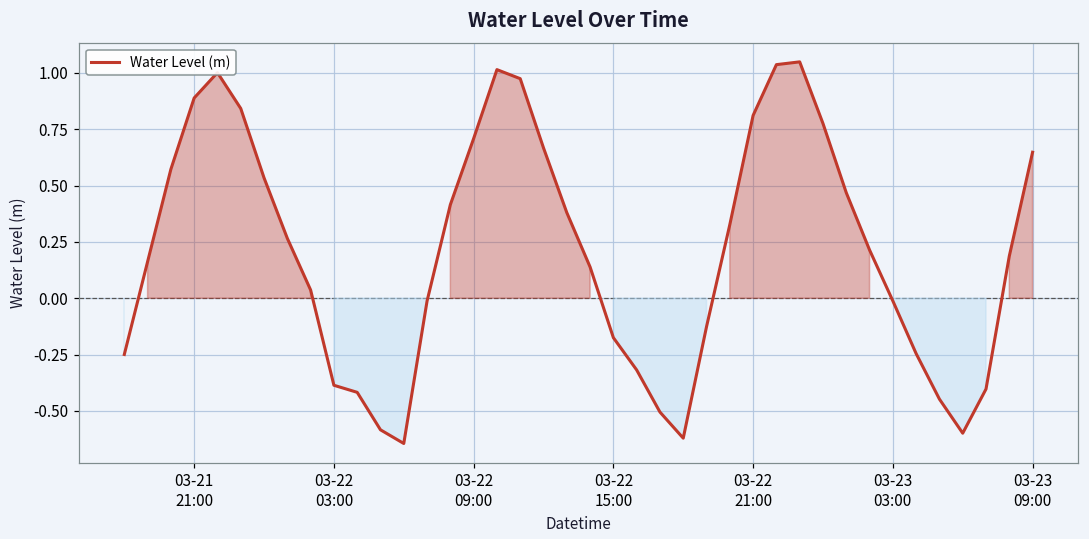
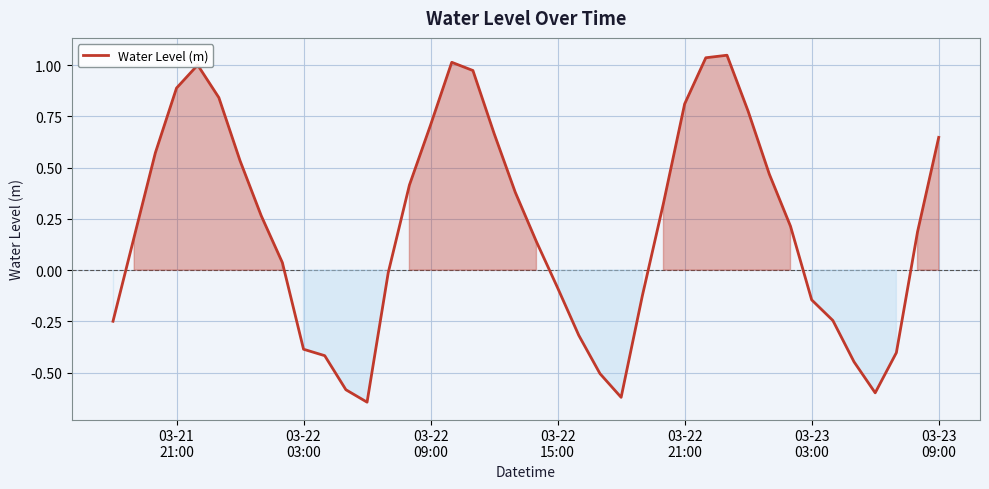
  {
    "03-21 21:00": 0.89,
    "03-22 03:00": -0.39,
    "03-22 09:00": 0.71,
-   "03-22 15:00": -0.18,
+   "03-22 15:00": -0.09,
    "03-22 21:00": 0.81,
-   "03-23 03:00": -0.01,
+   "03-23 03:00": -0.15,
    "03-23 09:00": 0.65
  }
